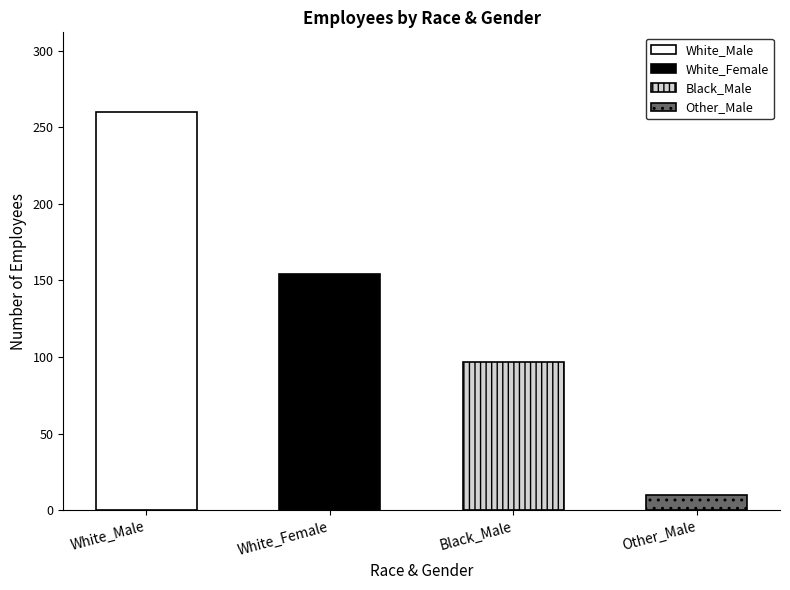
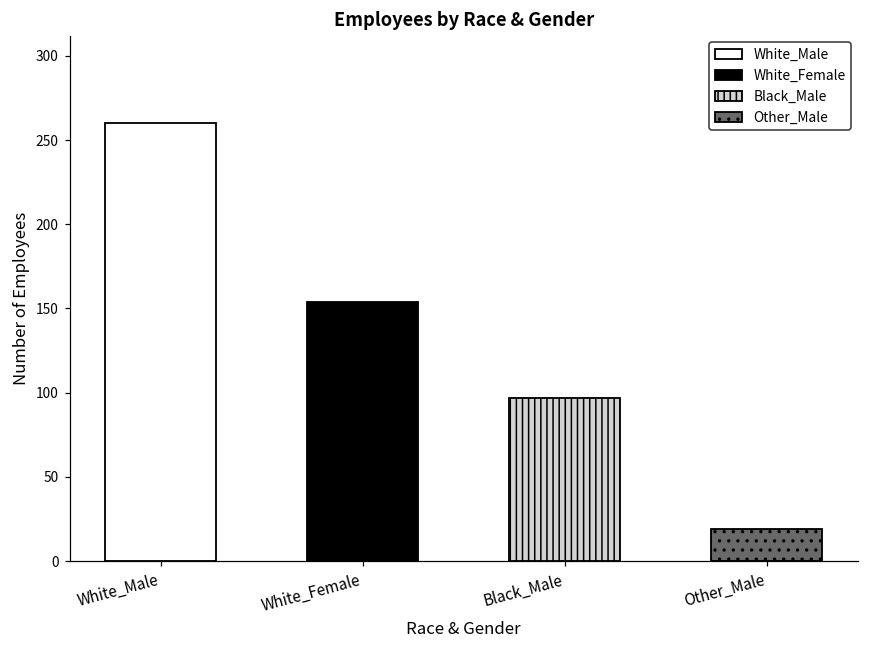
  {
    "White_Male": 260,
    "White_Female": 154,
    "Black_Male": 97,
-   "Other_Male": 10
+   "Other_Male": 19
  }
